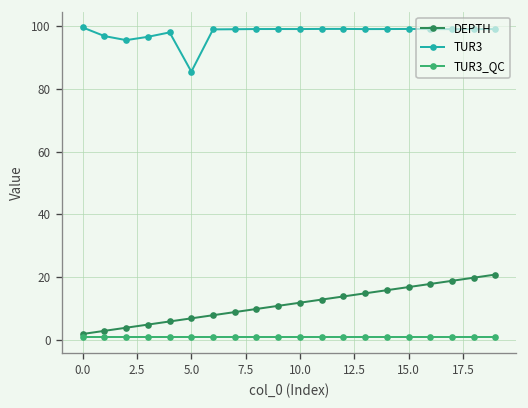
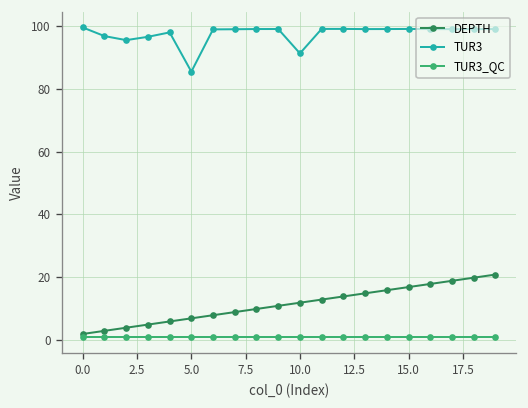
  {
    "TUR3": {
      "0.0": 99,
      "5.0": 85,
-     "10.0": 99,
+     "10.0": 91,
      "15.0": 99
    }
  }
